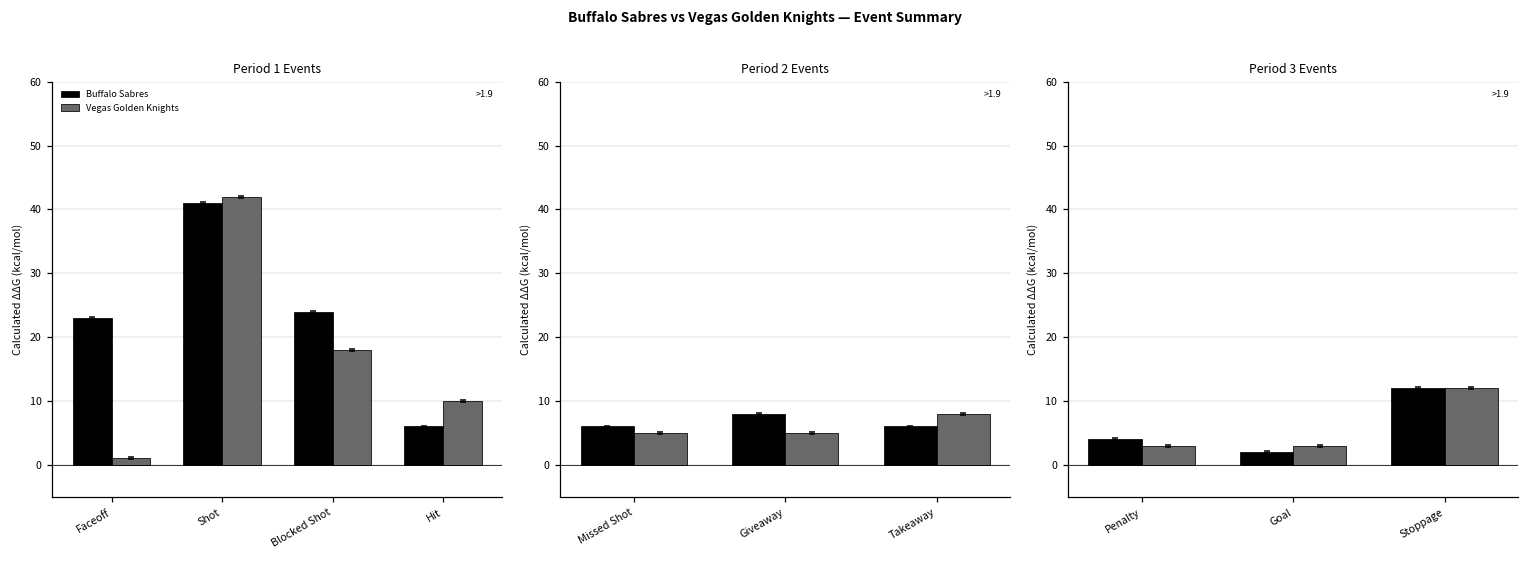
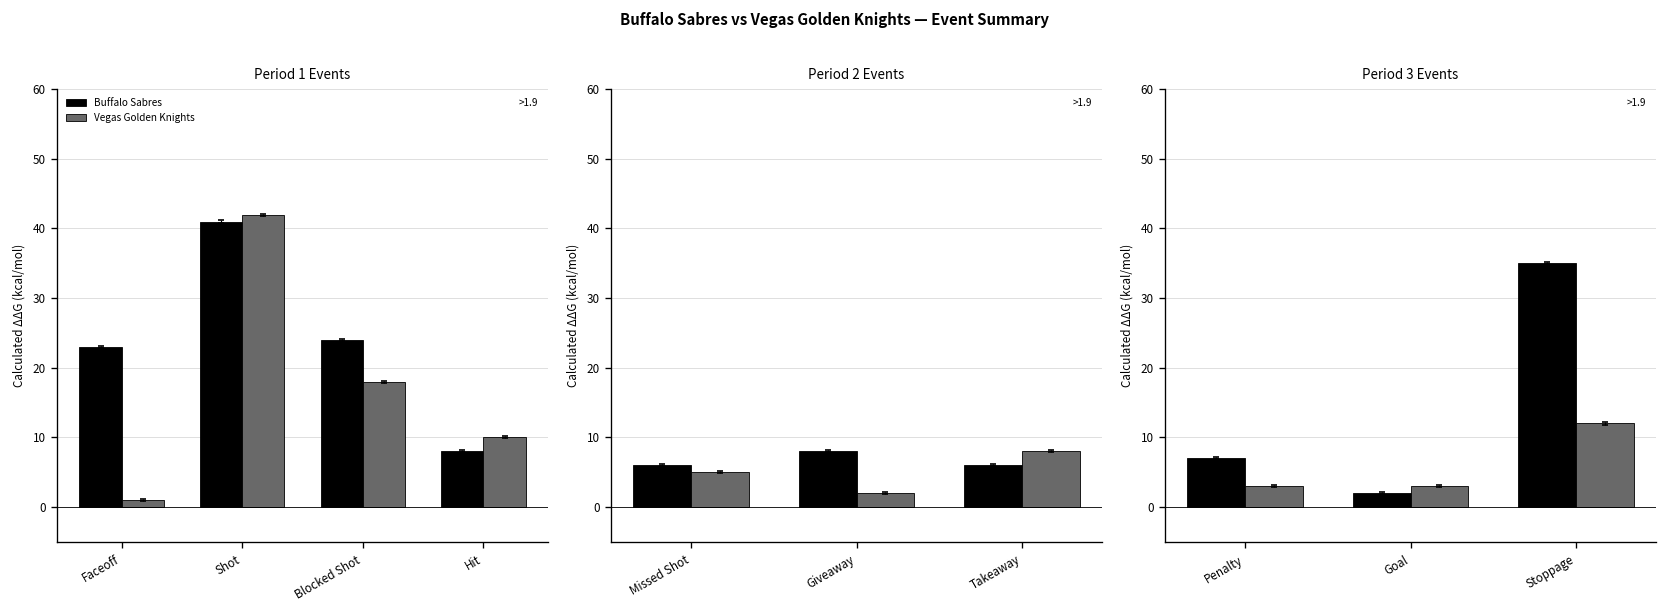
  {
    "Period 1 Events": {
      "Buffalo Sabres": {
        "Faceoff": 23,
        "Shot": 41,
        "Blocked Shot": 24,
-       "Hit": 6
+       "Hit": 8
      },
      "Vegas Golden Knights": {
        "Faceoff": 1,
        "Shot": 42,
        "Blocked Shot": 18,
        "Hit": 10
      }
    },
    "Period 2 Events": {
      "Buffalo Sabres": {
        "Missed Shot": 6,
        "Giveaway": 8,
        "Takeaway": 6
      },
      "Vegas Golden Knights": {
        "Missed Shot": 5,
-       "Giveaway": 5,
+       "Giveaway": 2,
        "Takeaway": 8
      }
    },
    "Period 3 Events": {
      "Buffalo Sabres": {
-       "Penalty": 4,
+       "Penalty": 7,
        "Goal": 2,
-       "Stoppage": 12
+       "Stoppage": 35
      },
      "Vegas Golden Knights": {
        "Penalty": 3,
        "Goal": 3,
        "Stoppage": 12
      }
    }
  }
